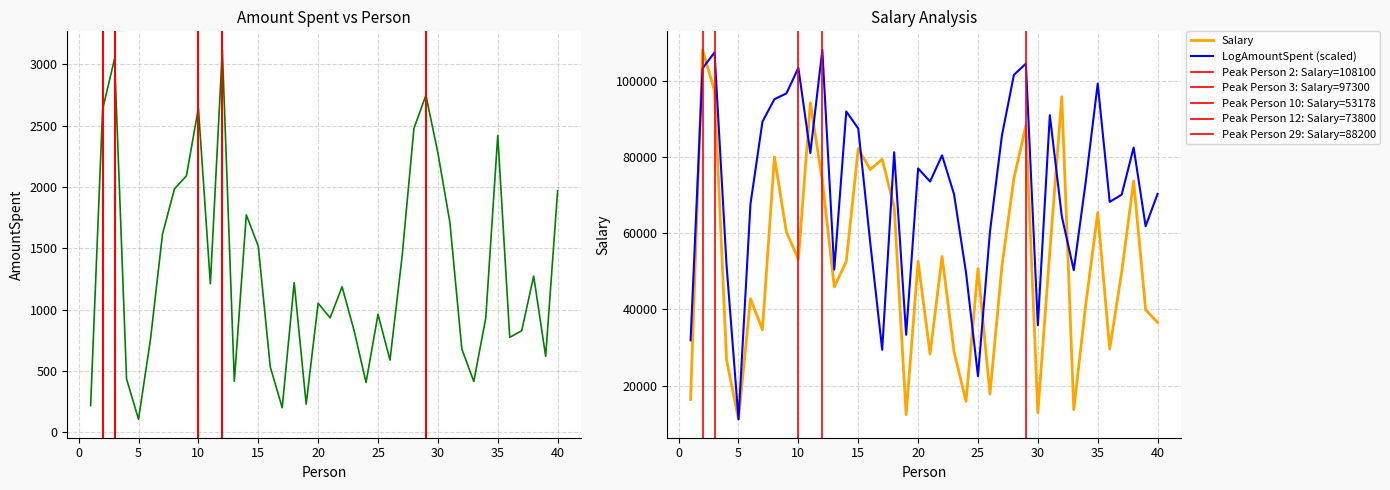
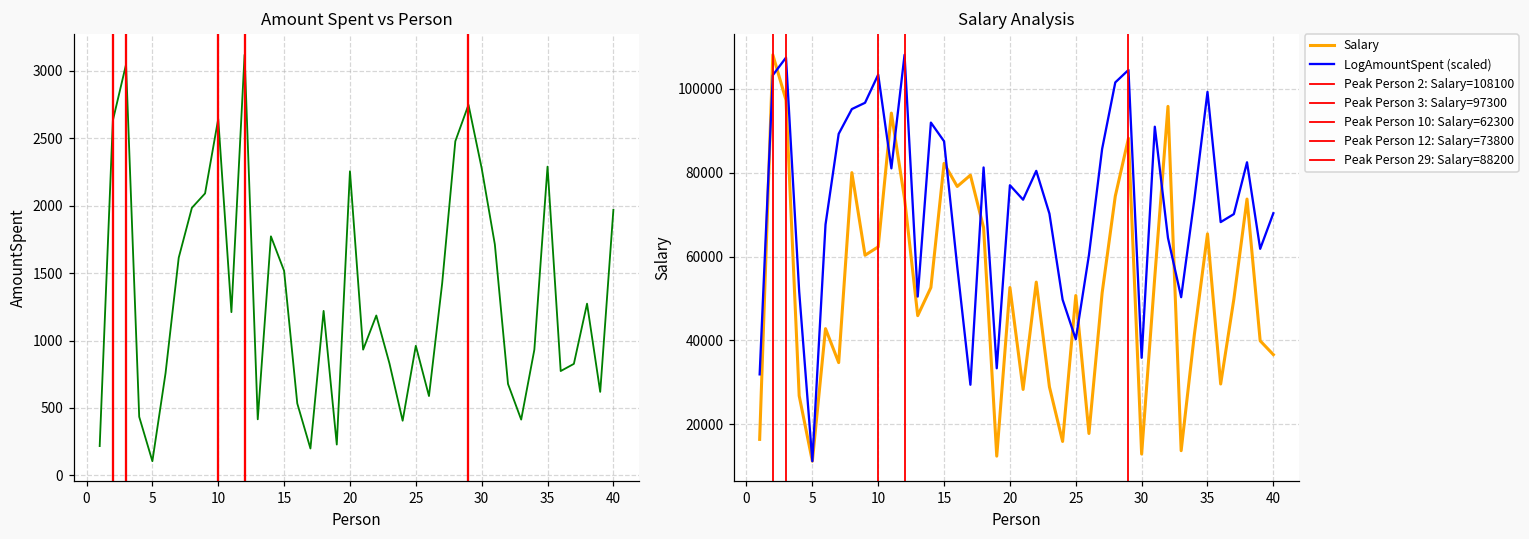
  {
    "Amount Spent vs Person": {
      "5": 110,
      "10": 2640,
      "15": 1520,
-     "20": 1050,
+     "20": 2260,
      "25": 960,
      "30": 2280,
-     "35": 2420,
+     "35": 2290,
      "40": 1970
    },
    "Salary Analysis": {
      "Salary": {
-       "10": 53000,
+       "10": 62000,
        "15": 82000,
        "20": 53000,
        "25": 51000,
        "30": 13000,
        "35": 65000,
        "40": 37000
      },
      "LogAmountSpent (scaled)": {
        "10": 103000,
        "15": 87000,
        "20": 77000,
-       "25": 23000,
+       "25": 40000,
        "30": 36000,
        "35": 99000,
        "40": 70000
      }
    }
  }
